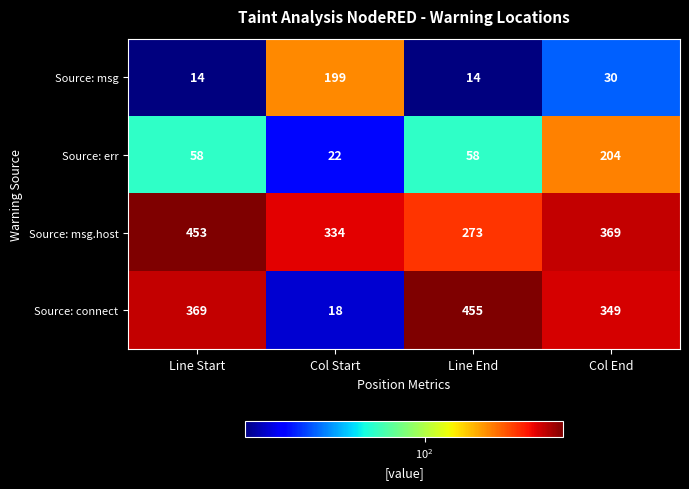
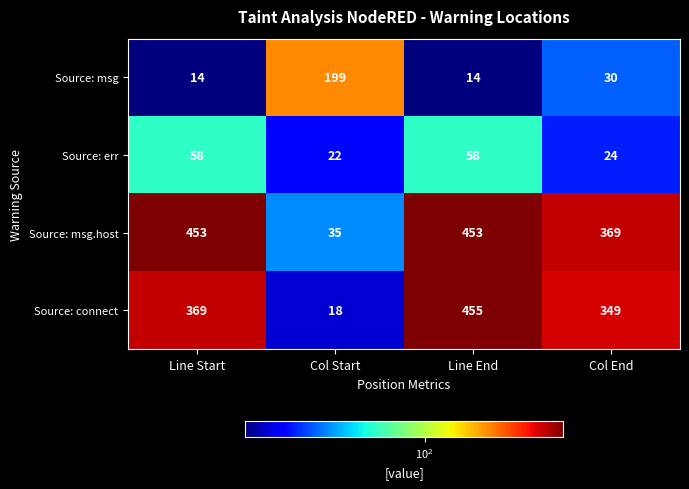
  {
    "Source: msg": {
      "Line Start": 14,
      "Col Start": 199,
      "Line End": 14,
      "Col End": 30
    },
    "Source: err": {
      "Line Start": 58,
      "Col Start": 22,
      "Line End": 58,
-     "Col End": 204
+     "Col End": 24
    },
    "Source: msg.host": {
      "Line Start": 453,
-     "Col Start": 334,
-     "Line End": 273,
+     "Col Start": 35,
+     "Line End": 453,
      "Col End": 369
    },
    "Source: connect": {
      "Line Start": 369,
      "Col Start": 18,
      "Line End": 455,
      "Col End": 349
    }
  }
